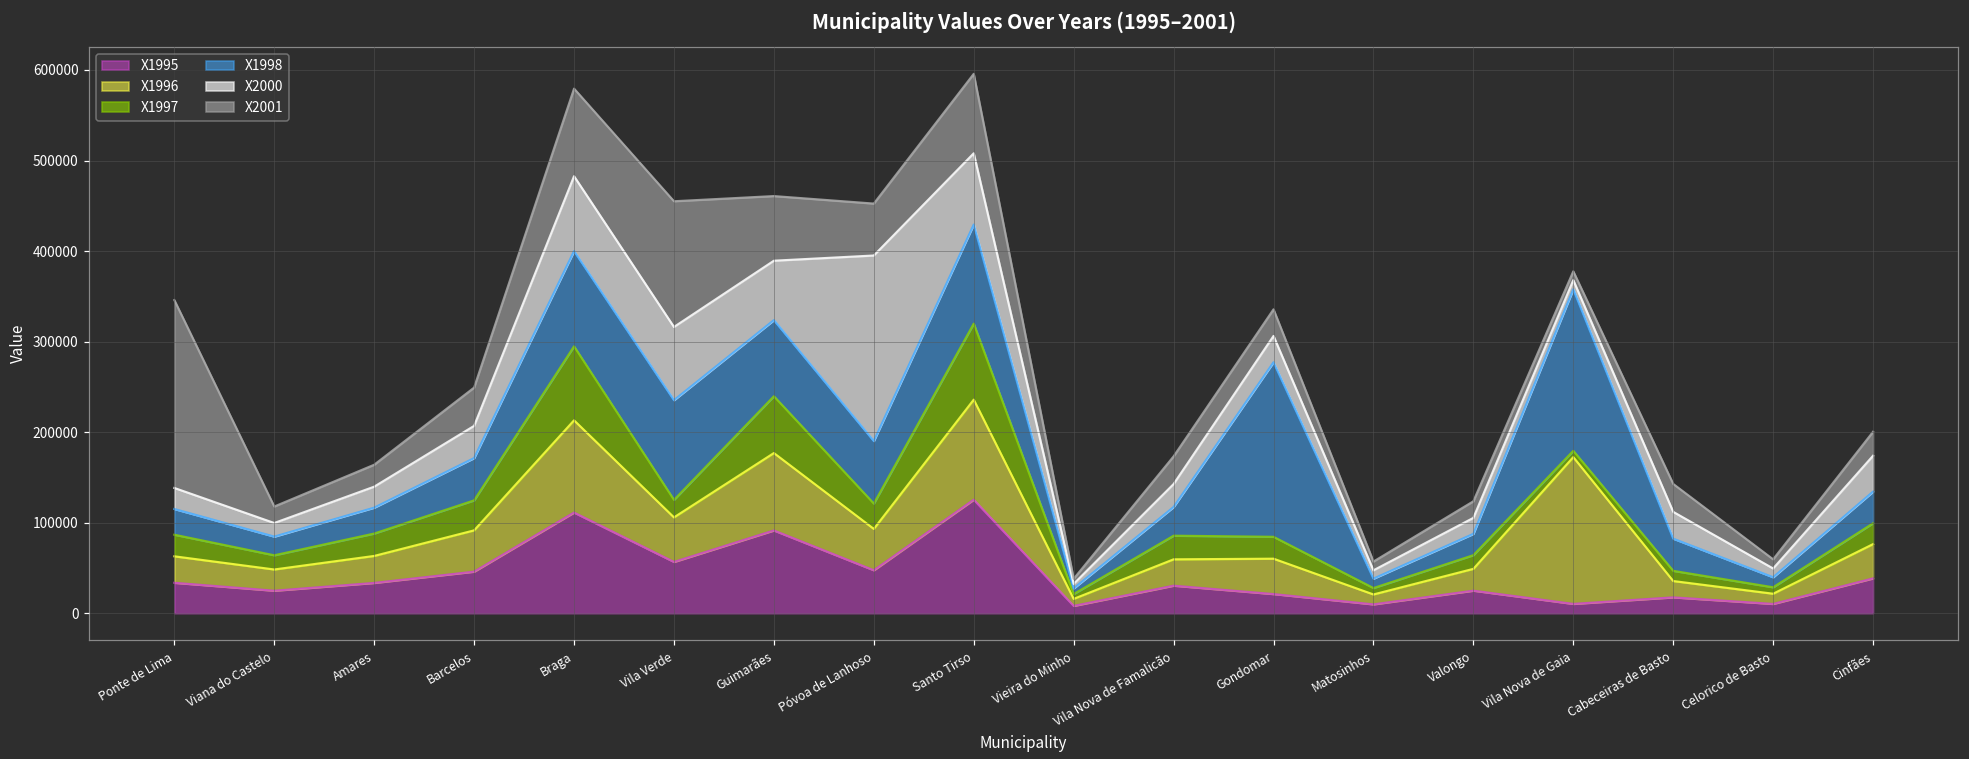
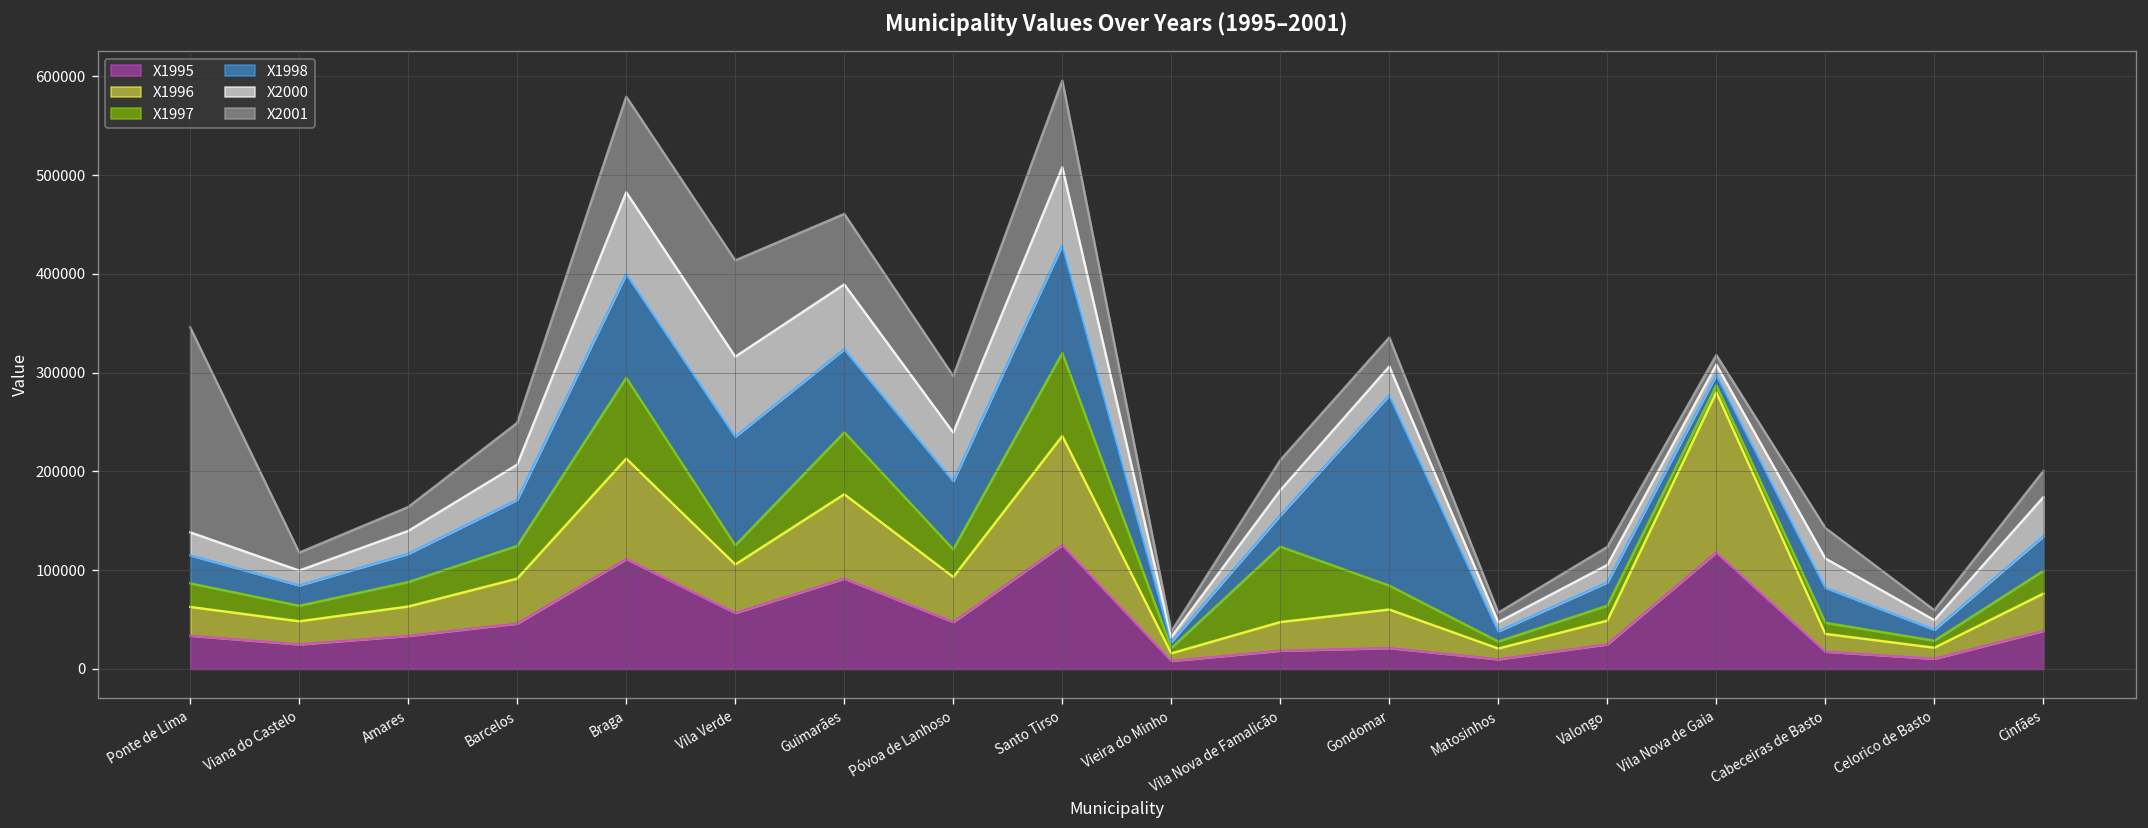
  {
    "X1995": {
      "Ponte de Lima": 30000,
      "Viana do Castelo": 20000,
      "Amares": 30000,
      "Barcelos": 50000,
      "Braga": 110000,
      "Vila Verde": 60000,
      "Guimarães": 90000,
      "Póvoa de Lanhoso": 50000,
      "Santo Tirso": 130000,
      "Vieira do Minho": 10000,
-     "Vila Nova de Famalicão": 30000,
+     "Vila Nova de Famalicão": 20000,
      "Gondomar": 20000,
      "Matosinhos": 10000,
      "Valongo": 20000,
-     "Vila Nova de Gaia": 10000,
+     "Vila Nova de Gaia": 120000,
      "Cabeceiras de Basto": 20000,
      "Celorico de Basto": 10000,
      "Cinfães": 40000
    },
    "X1996": {
      "Ponte de Lima": 30000,
      "Viana do Castelo": 20000,
      "Amares": 30000,
      "Barcelos": 50000,
      "Braga": 100000,
      "Vila Verde": 50000,
      "Guimarães": 90000,
      "Póvoa de Lanhoso": 50000,
      "Santo Tirso": 110000,
      "Vieira do Minho": 10000,
      "Vila Nova de Famalicão": 30000,
      "Gondomar": 40000,
      "Matosinhos": 10000,
      "Valongo": 20000,
      "Vila Nova de Gaia": 160000,
      "Cabeceiras de Basto": 20000,
      "Celorico de Basto": 10000,
      "Cinfães": 40000
    },
    "X1997": {
      "Ponte de Lima": 20000,
      "Viana do Castelo": 20000,
      "Amares": 20000,
      "Barcelos": 30000,
      "Braga": 80000,
      "Vila Verde": 20000,
      "Guimarães": 60000,
      "Póvoa de Lanhoso": 30000,
      "Santo Tirso": 80000,
      "Vieira do Minho": 10000,
-     "Vila Nova de Famalicão": 30000,
+     "Vila Nova de Famalicão": 80000,
      "Gondomar": 20000,
      "Matosinhos": 10000,
      "Valongo": 20000,
      "Vila Nova de Gaia": 10000,
      "Cabeceiras de Basto": 10000,
      "Celorico de Basto": 10000,
      "Cinfães": 20000
    },
    "X1998": {
      "Ponte de Lima": 30000,
      "Viana do Castelo": 20000,
      "Amares": 30000,
      "Barcelos": 50000,
      "Braga": 110000,
      "Vila Verde": 110000,
      "Guimarães": 80000,
      "Póvoa de Lanhoso": 70000,
      "Santo Tirso": 110000,
      "Vieira do Minho": 10000,
      "Vila Nova de Famalicão": 30000,
      "Gondomar": 190000,
      "Matosinhos": 10000,
      "Valongo": 20000,
-     "Vila Nova de Gaia": 180000,
+     "Vila Nova de Gaia": 10000,
      "Cabeceiras de Basto": 40000,
      "Celorico de Basto": 10000,
      "Cinfães": 30000
    },
    "X2000": {
      "Ponte de Lima": 20000,
      "Viana do Castelo": 20000,
      "Amares": 20000,
      "Barcelos": 40000,
      "Braga": 80000,
      "Vila Verde": 80000,
      "Guimarães": 70000,
-     "Póvoa de Lanhoso": 200000,
+     "Póvoa de Lanhoso": 50000,
      "Santo Tirso": 80000,
      "Vieira do Minho": 10000,
      "Vila Nova de Famalicão": 30000,
      "Gondomar": 30000,
      "Matosinhos": 10000,
      "Valongo": 20000,
      "Vila Nova de Gaia": 10000,
      "Cabeceiras de Basto": 30000,
      "Celorico de Basto": 10000,
      "Cinfães": 40000
    },
    "X2001": {
      "Ponte de Lima": 210000,
      "Viana do Castelo": 20000,
      "Amares": 20000,
      "Barcelos": 40000,
      "Braga": 100000,
-     "Vila Verde": 140000,
+     "Vila Verde": 100000,
      "Guimarães": 70000,
      "Póvoa de Lanhoso": 60000,
      "Santo Tirso": 90000,
      "Vieira do Minho": 10000,
      "Vila Nova de Famalicão": 30000,
      "Gondomar": 30000,
      "Matosinhos": 10000,
      "Valongo": 20000,
      "Vila Nova de Gaia": 10000,
      "Cabeceiras de Basto": 30000,
      "Celorico de Basto": 10000,
      "Cinfães": 30000
    }
  }
